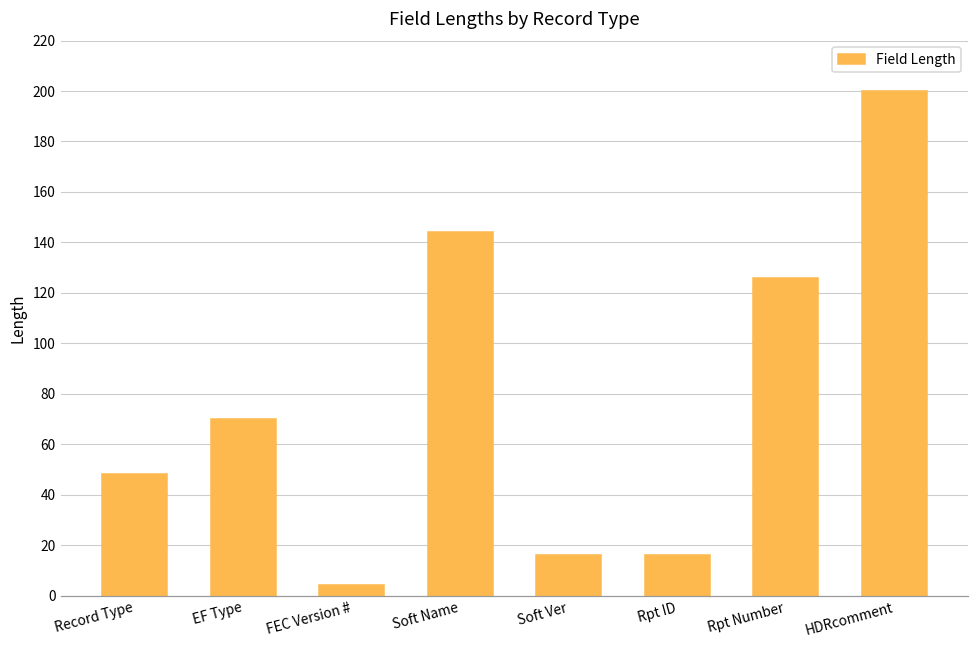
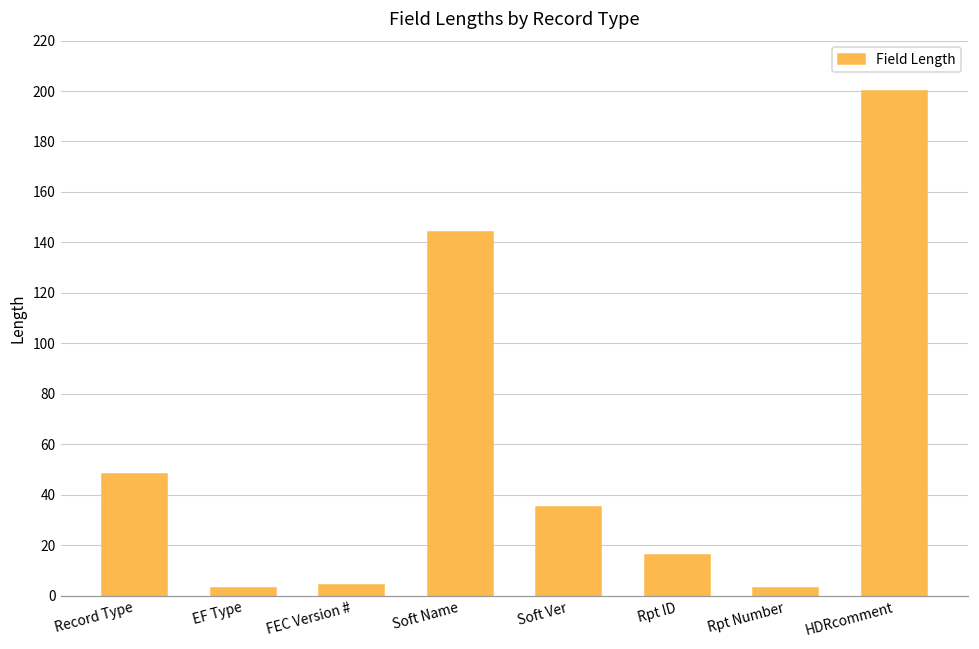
  {
    "Record Type": 48,
-   "EF Type": 70,
+   "EF Type": 3,
    "FEC Version #": 4,
    "Soft Name": 144,
-   "Soft Ver": 16,
+   "Soft Ver": 35,
    "Rpt ID": 16,
-   "Rpt Number": 126,
+   "Rpt Number": 3,
    "HDRcomment": 200
  }
